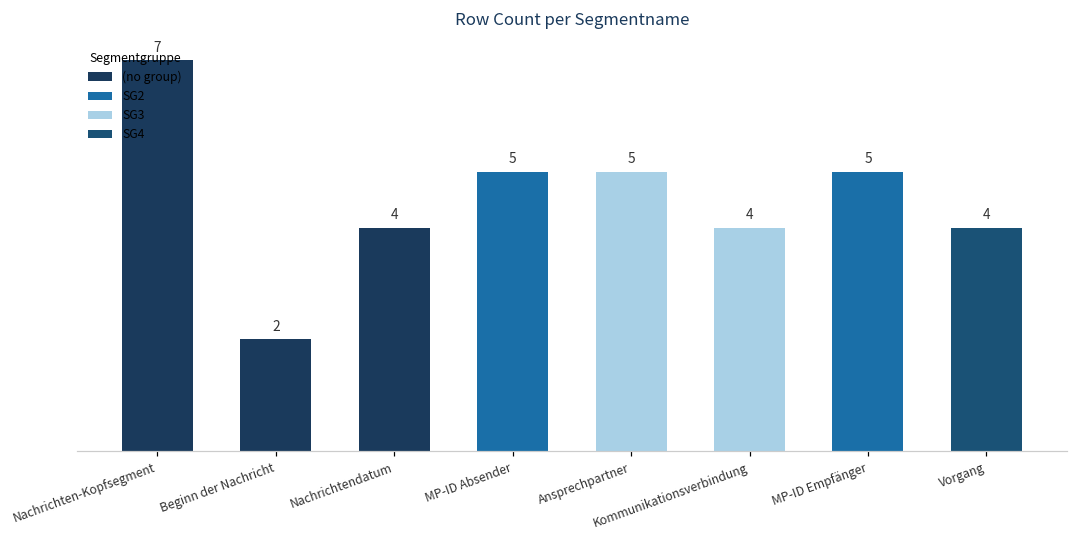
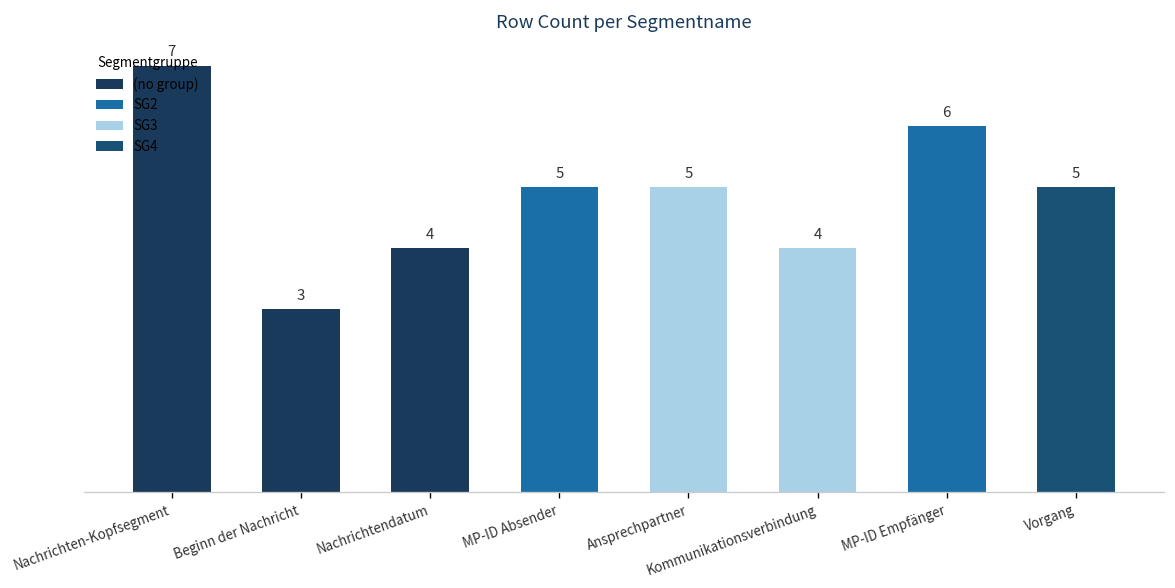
  {
    "Nachrichten-Kopfsegment": 7,
-   "Beginn der Nachricht": 2,
+   "Beginn der Nachricht": 3,
    "Nachrichtendatum": 4,
    "MP-ID Absender": 5,
    "Ansprechpartner": 5,
    "Kommunikationsverbindung": 4,
-   "MP-ID Empfänger": 5,
-   "Vorgang": 4
+   "MP-ID Empfänger": 6,
+   "Vorgang": 5
  }
